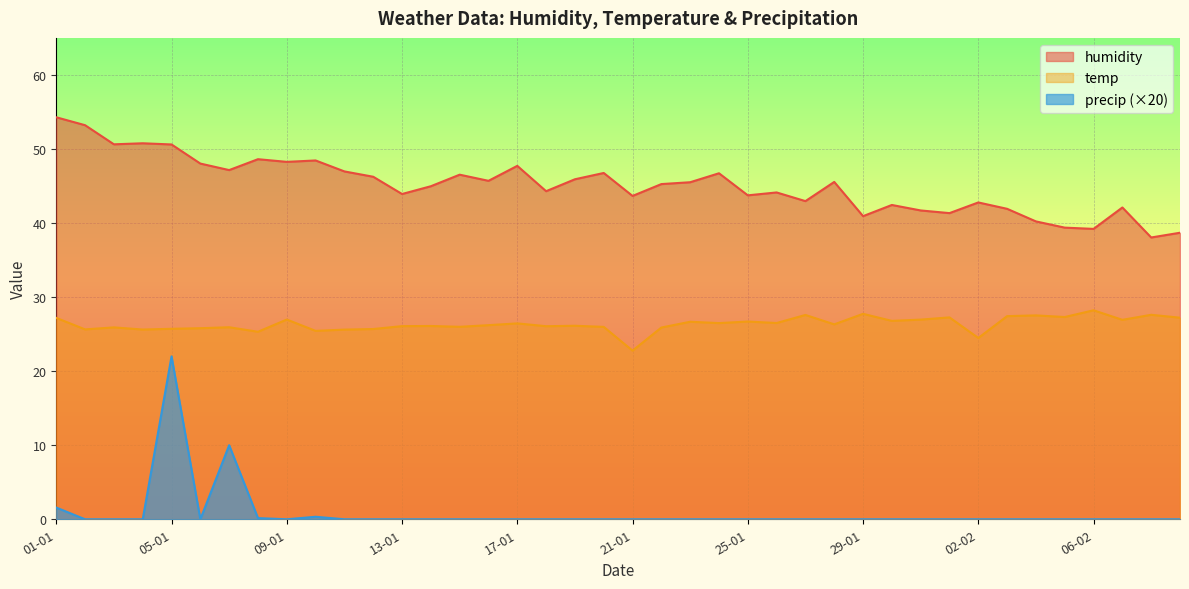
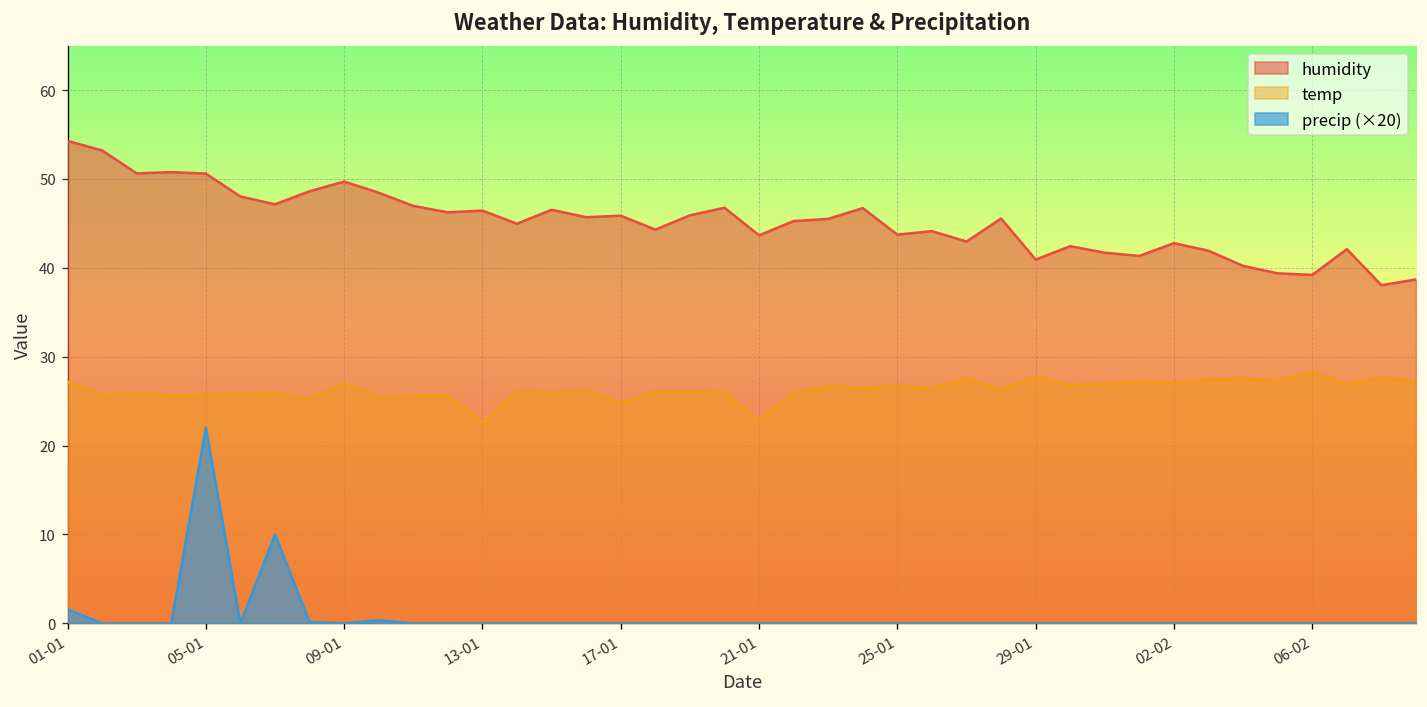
  {
    "humidity": {
      "01-01": 54,
      "05-01": 51,
-     "09-01": 48,
-     "13-01": 44,
-     "17-01": 48,
+     "09-01": 50,
+     "13-01": 46,
+     "17-01": 46,
      "21-01": 44,
      "25-01": 44,
      "29-01": 41,
      "02-02": 43,
      "06-02": 39
    },
    "temp": {
      "01-01": 27,
      "05-01": 26,
      "09-01": 27,
-     "13-01": 26,
-     "17-01": 26,
+     "13-01": 23,
+     "17-01": 25,
      "21-01": 23,
      "25-01": 27,
      "29-01": 28,
-     "02-02": 24,
+     "02-02": 27,
      "06-02": 28
    },
    "precip (×20)": {
      "01-01": 2,
      "05-01": 22,
      "09-01": 0,
      "13-01": 0,
      "17-01": 0,
      "21-01": 0,
      "25-01": 0,
      "29-01": 0,
      "02-02": 0,
      "06-02": 0
    }
  }
